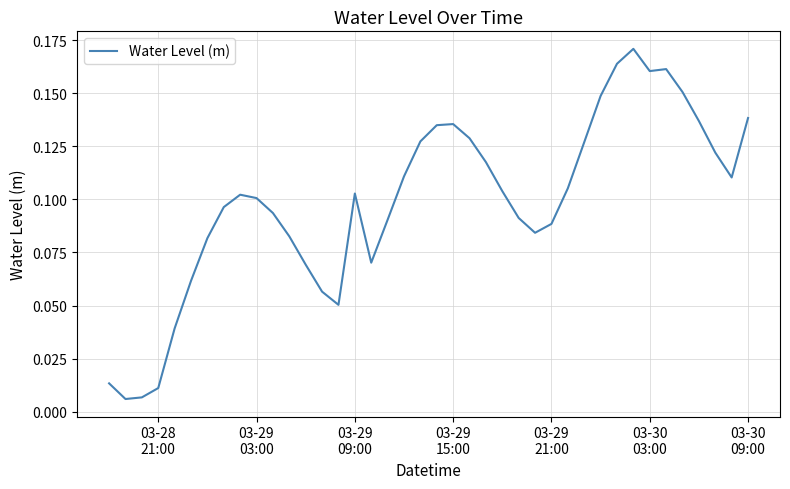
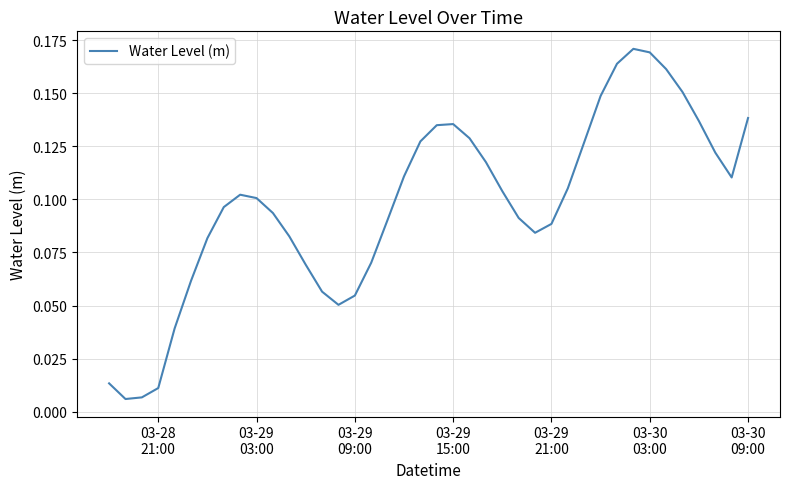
  {
    "03-28 21:00": 0.011,
    "03-29 03:00": 0.101,
-   "03-29 09:00": 0.103,
+   "03-29 09:00": 0.055,
    "03-29 15:00": 0.135,
    "03-29 21:00": 0.088,
-   "03-30 03:00": 0.160,
+   "03-30 03:00": 0.169,
    "03-30 09:00": 0.138
  }
